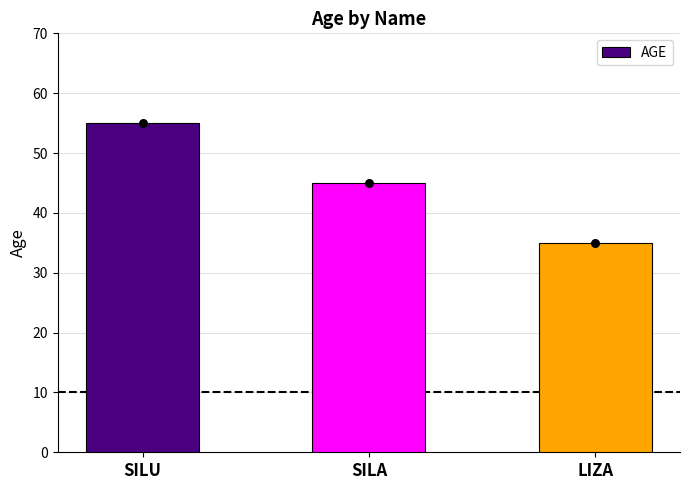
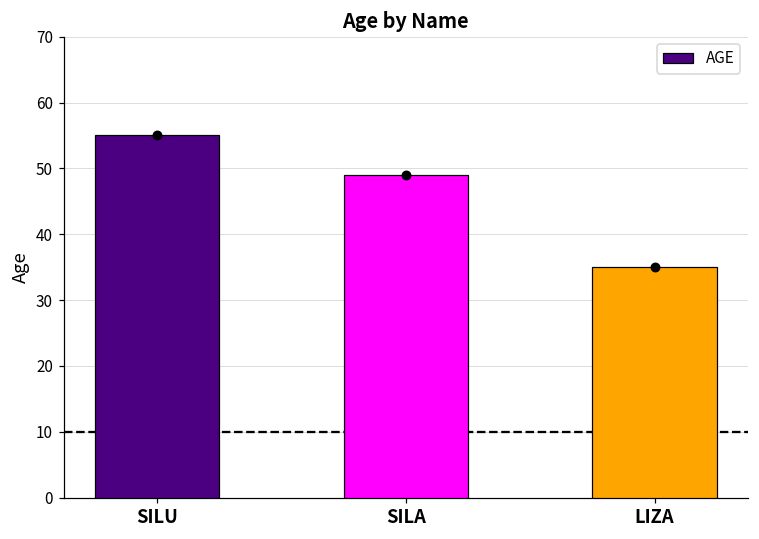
  {
    "SILU": 55,
-   "SILA": 45,
+   "SILA": 49,
    "LIZA": 35
  }
